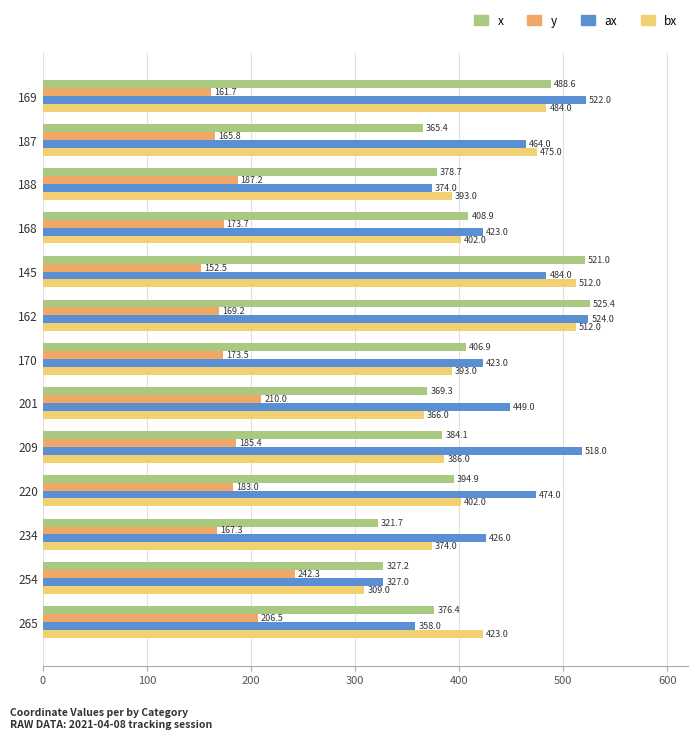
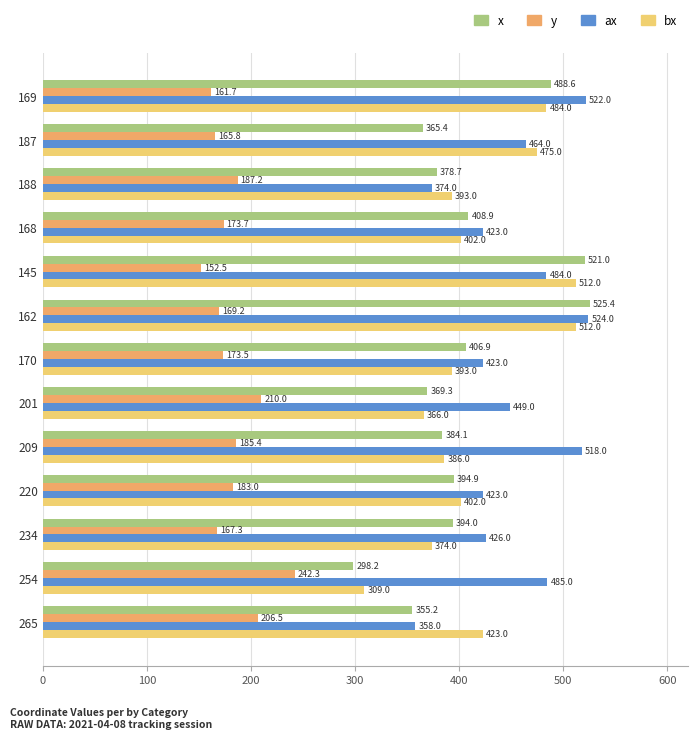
  {
    "x": {
      "169": 488.6,
      "187": 365.4,
      "188": 378.7,
      "168": 408.9,
      "145": 521.0,
      "162": 525.4,
      "170": 406.9,
      "201": 369.3,
      "209": 384.1,
      "220": 394.9,
-     "234": 321.7,
-     "254": 327.2,
-     "265": 376.4
+     "234": 394.0,
+     "254": 298.2,
+     "265": 355.2
    },
    "ax": {
      "169": 522.0,
      "187": 464.0,
      "188": 374.0,
      "168": 423.0,
      "145": 484.0,
      "162": 524.0,
      "170": 423.0,
      "201": 449.0,
      "209": 518.0,
-     "220": 474.0,
+     "220": 423.0,
      "234": 426.0,
-     "254": 327.0,
+     "254": 485.0,
      "265": 358.0
    }
  }
